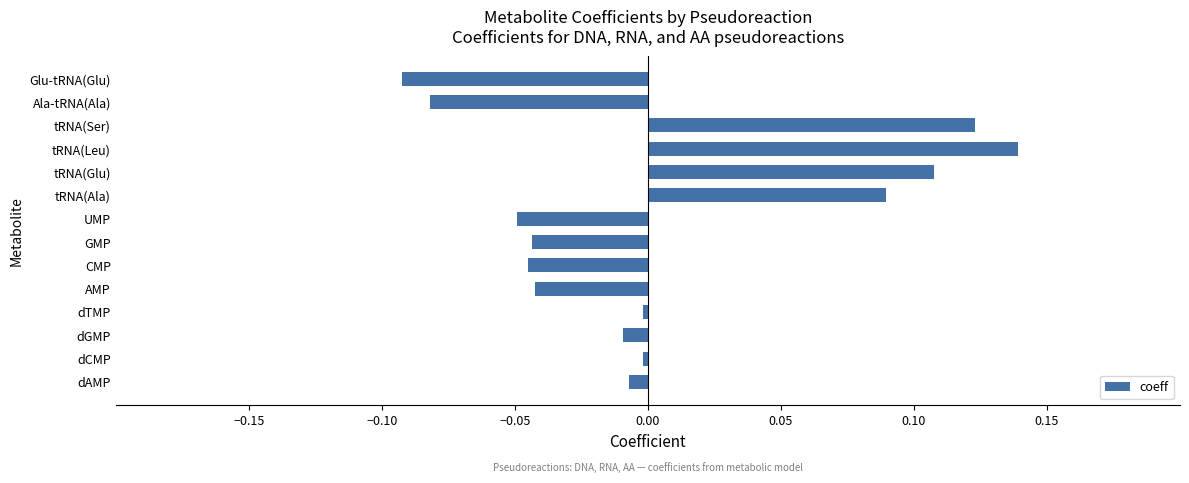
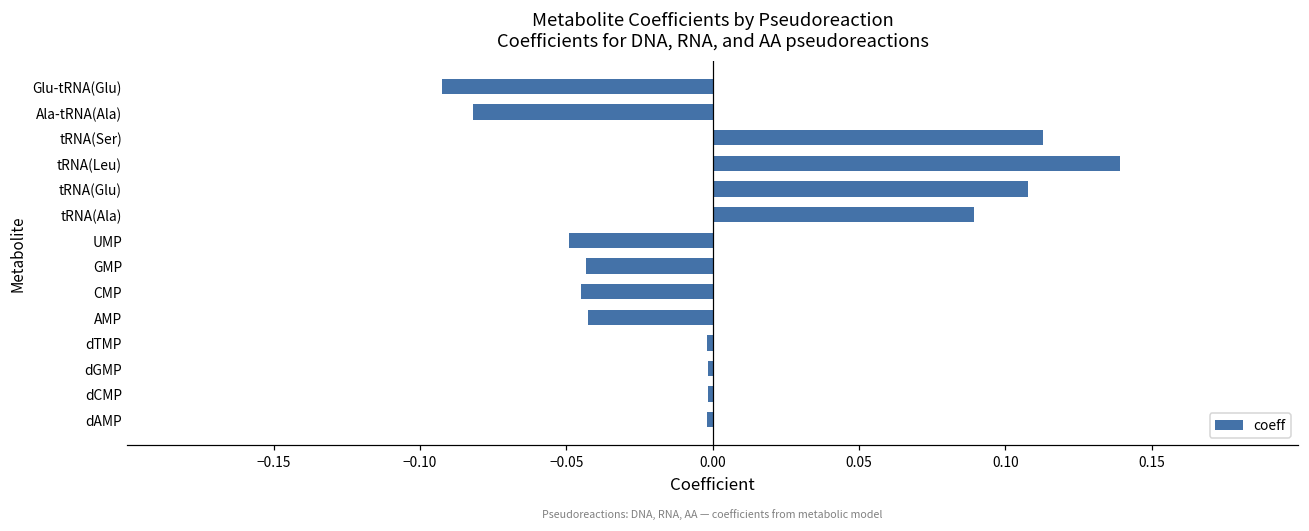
  {
    "Glu-tRNA(Glu)": -0.093,
    "Ala-tRNA(Ala)": -0.082,
-   "tRNA(Ser)": 0.123,
+   "tRNA(Ser)": 0.113,
    "tRNA(Leu)": 0.139,
    "tRNA(Glu)": 0.108,
    "tRNA(Ala)": 0.089,
    "UMP": -0.049,
    "GMP": -0.043,
    "CMP": -0.045,
    "AMP": -0.043,
    "dTMP": -0.002,
-   "dGMP": -0.009,
+   "dGMP": -0.002,
    "dCMP": -0.002,
-   "dAMP": -0.007
+   "dAMP": -0.002
  }
